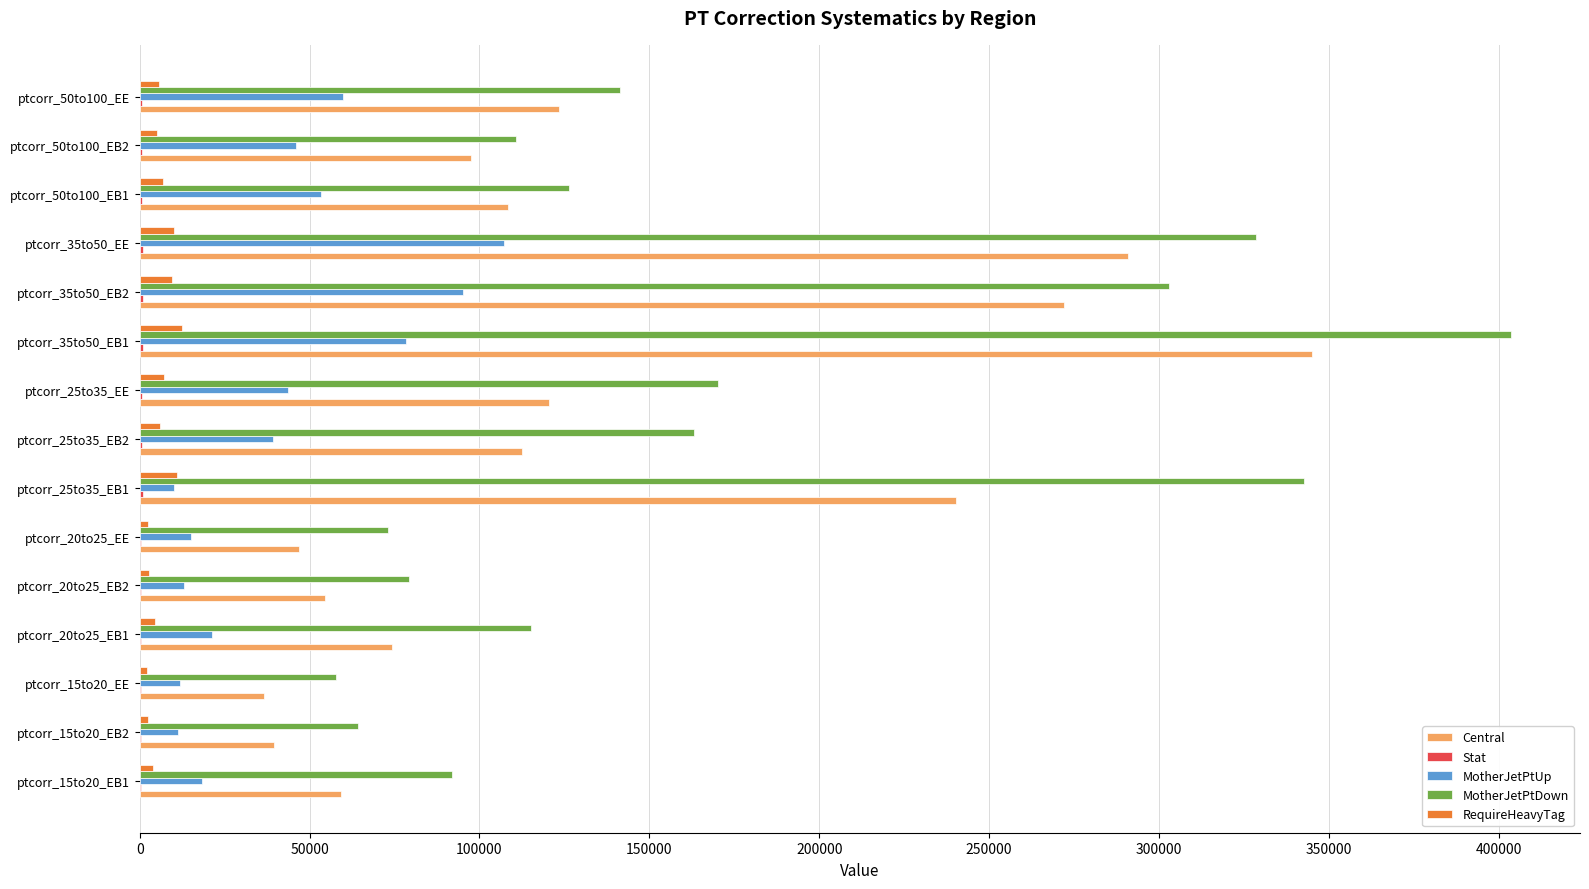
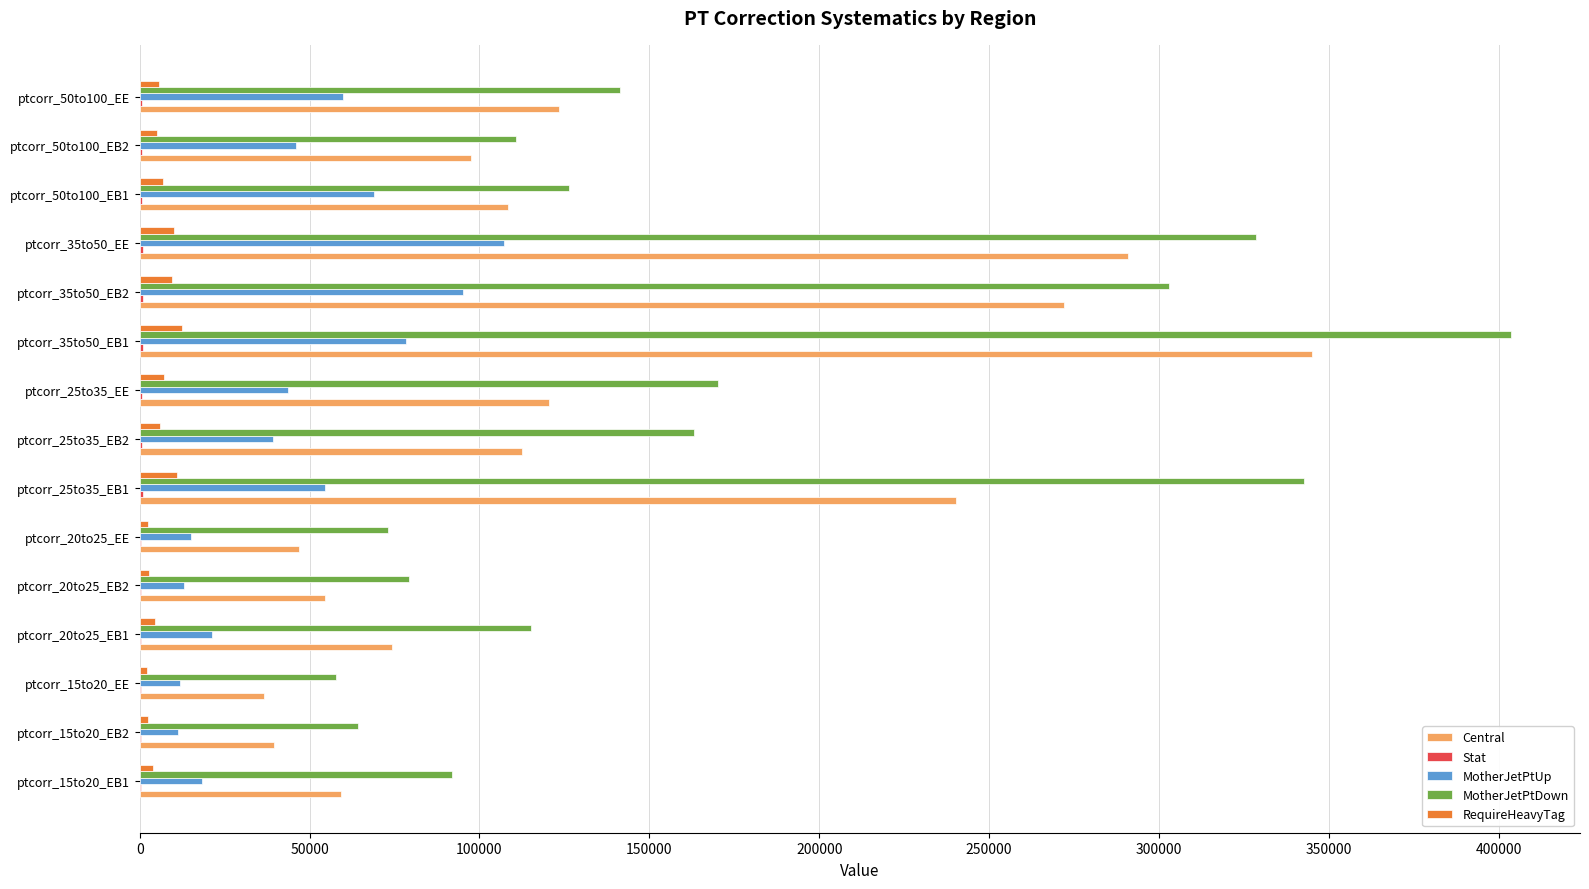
  {
    "Central": {
      "ptcorr_50to100_EE": 123000,
      "ptcorr_50to100_EB2": 97000,
      "ptcorr_50to100_EB1": 109000,
      "ptcorr_35to50_EE": 291000,
      "ptcorr_35to50_EB2": 272000,
      "ptcorr_35to50_EB1": 345000,
      "ptcorr_25to35_EE": 121000,
      "ptcorr_25to35_EB2": 112000,
      "ptcorr_25to35_EB1": 240000,
      "ptcorr_20to25_EE": 47000,
      "ptcorr_20to25_EB2": 55000,
      "ptcorr_20to25_EB1": 74000,
      "ptcorr_15to20_EE": 37000,
      "ptcorr_15to20_EB2": 39000,
      "ptcorr_15to20_EB1": 59000
    },
    "Stat": {
      "ptcorr_35to50_EE": 1000,
      "ptcorr_35to50_EB2": 1000,
      "ptcorr_35to50_EB1": 1000,
      "ptcorr_25to35_EB1": 1000
    },
    "MotherJetPtUp": {
      "ptcorr_50to100_EE": 60000,
      "ptcorr_50to100_EB2": 46000,
-     "ptcorr_50to100_EB1": 53000,
+     "ptcorr_50to100_EB1": 69000,
      "ptcorr_35to50_EE": 107000,
      "ptcorr_35to50_EB2": 95000,
      "ptcorr_35to50_EB1": 78000,
      "ptcorr_25to35_EE": 44000,
      "ptcorr_25to35_EB2": 39000,
-     "ptcorr_25to35_EB1": 10000,
+     "ptcorr_25to35_EB1": 55000,
      "ptcorr_20to25_EE": 15000,
      "ptcorr_20to25_EB2": 13000,
      "ptcorr_20to25_EB1": 21000,
      "ptcorr_15to20_EE": 12000,
      "ptcorr_15to20_EB2": 11000,
      "ptcorr_15to20_EB1": 18000
    },
    "MotherJetPtDown": {
      "ptcorr_50to100_EE": 141000,
      "ptcorr_50to100_EB2": 111000,
      "ptcorr_50to100_EB1": 126000,
      "ptcorr_35to50_EE": 329000,
      "ptcorr_35to50_EB2": 303000,
      "ptcorr_35to50_EB1": 404000,
      "ptcorr_25to35_EE": 170000,
      "ptcorr_25to35_EB2": 163000,
      "ptcorr_25to35_EB1": 343000,
      "ptcorr_20to25_EE": 73000,
      "ptcorr_20to25_EB2": 79000,
      "ptcorr_20to25_EB1": 115000,
      "ptcorr_15to20_EE": 58000,
      "ptcorr_15to20_EB2": 64000,
      "ptcorr_15to20_EB1": 92000
    },
    "RequireHeavyTag": {
      "ptcorr_50to100_EE": 6000,
      "ptcorr_50to100_EB2": 5000,
      "ptcorr_50to100_EB1": 7000,
      "ptcorr_35to50_EE": 10000,
      "ptcorr_35to50_EB2": 10000,
      "ptcorr_35to50_EB1": 12000,
      "ptcorr_25to35_EE": 7000,
      "ptcorr_25to35_EB2": 6000,
      "ptcorr_25to35_EB1": 11000,
      "ptcorr_20to25_EE": 3000,
      "ptcorr_20to25_EB2": 3000,
      "ptcorr_20to25_EB1": 4000,
      "ptcorr_15to20_EE": 2000,
      "ptcorr_15to20_EB2": 2000,
      "ptcorr_15to20_EB1": 4000
    }
  }
